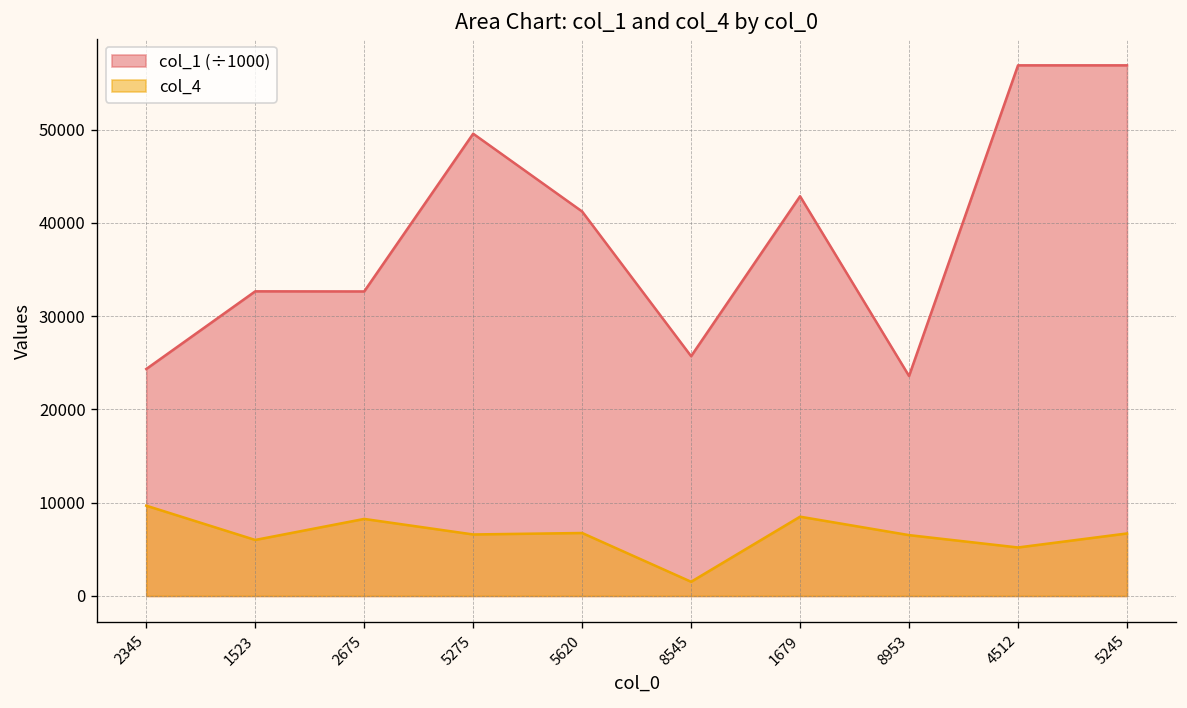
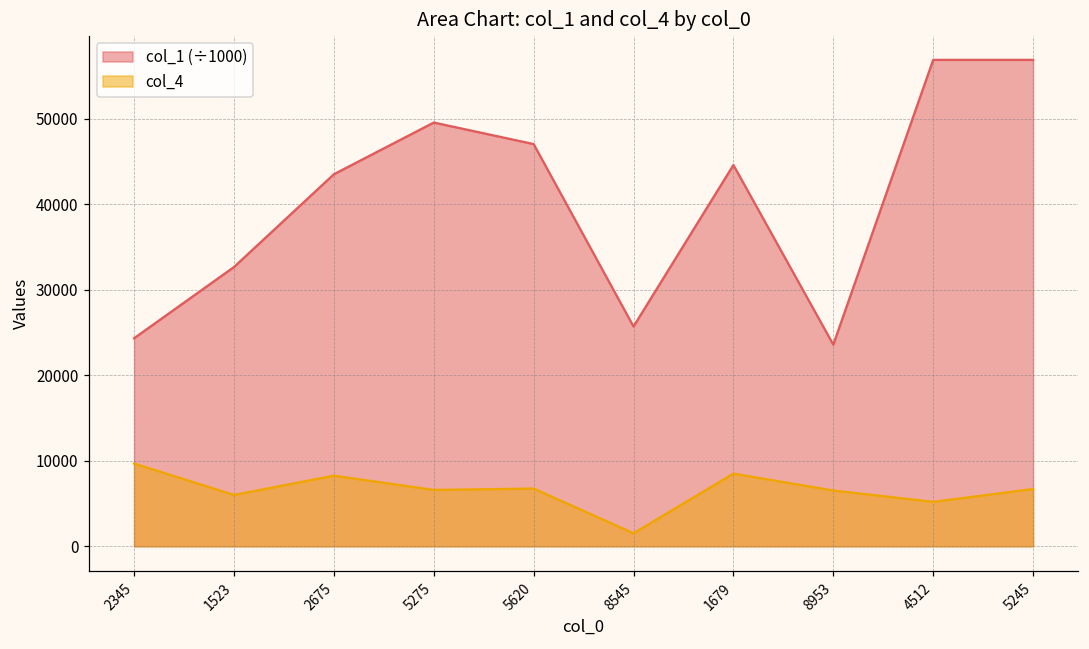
  {
    "col_1 (÷1000)": {
      "2345": 24000,
      "1523": 33000,
-     "2675": 33000,
+     "2675": 44000,
      "5275": 50000,
-     "5620": 41000,
+     "5620": 47000,
      "8545": 26000,
-     "1679": 43000,
+     "1679": 45000,
      "8953": 24000,
      "4512": 57000,
      "5245": 57000
    },
    "col_4": {
      "2345": 10000,
      "1523": 6000,
      "2675": 8000,
      "5275": 7000,
      "5620": 7000,
      "8545": 2000,
      "1679": 9000,
      "8953": 7000,
      "4512": 5000,
      "5245": 7000
    }
  }
